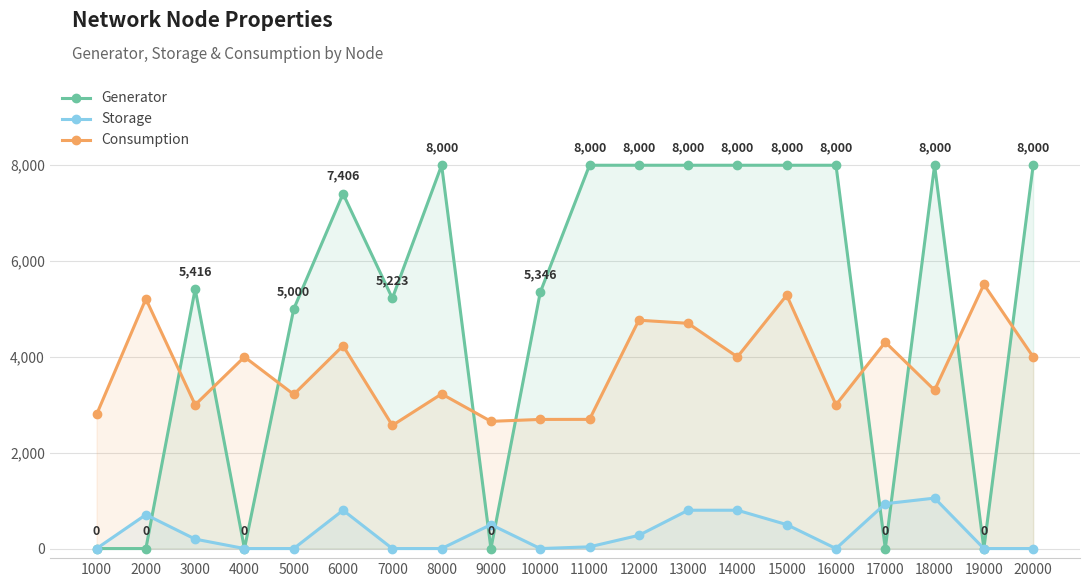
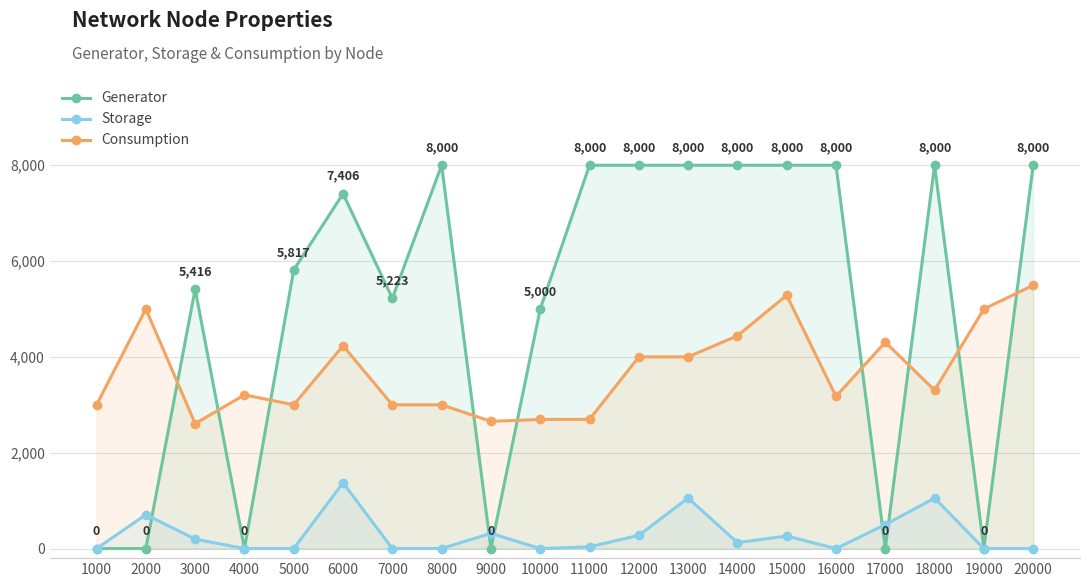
  {
    "Generator": {
      "2000": "0",
      "3000": "5,416",
-     "5000": "5,000",
+     "5000": "5,817",
      "6000": "7,406",
      "7000": "5,223",
      "8000": "8,000",
-     "10000": "5,346",
+     "10000": "5,000",
      "11000": "8,000",
      "12000": "8,000",
      "13000": "8,000",
      "14000": "8,000",
      "15000": "8,000",
      "16000": "8,000",
      "18000": "8,000",
      "20000": "8,000"
    },
    "Storage": {
      "3000": "200",
      "5000": "0",
-     "6000": "800",
+     "6000": "1,400",
      "7000": "0",
      "8000": "0",
-     "9000": "500",
+     "9000": "300",
      "10000": "0",
      "11000": "0",
      "12000": "300",
-     "13000": "800",
-     "14000": "800",
-     "15000": "500",
+     "13000": "1,100",
+     "14000": "100",
+     "15000": "300",
      "16000": "0",
-     "17000": "900",
+     "17000": "500",
      "18000": "1,100",
      "20000": "0"
    },
    "Consumption": {
-     "1000": "2,800",
-     "2000": "5,200",
-     "3000": "3,000",
-     "4000": "4,000",
-     "5000": "3,200",
+     "1000": "3,000",
+     "2000": "5,000",
+     "3000": "2,600",
+     "4000": "3,200",
+     "5000": "3,000",
      "6000": "4,200",
-     "7000": "2,600",
-     "8000": "3,200",
+     "7000": "3,000",
+     "8000": "3,000",
      "9000": "2,700",
      "10000": "2,700",
      "11000": "2,700",
-     "12000": "4,800",
-     "13000": "4,700",
-     "14000": "4,000",
+     "12000": "4,000",
+     "13000": "4,000",
+     "14000": "4,400",
      "15000": "5,300",
-     "16000": "3,000",
+     "16000": "3,200",
      "17000": "4,300",
      "18000": "3,300",
-     "19000": "5,500",
-     "20000": "4,000"
+     "19000": "5,000",
+     "20000": "5,500"
    }
  }
